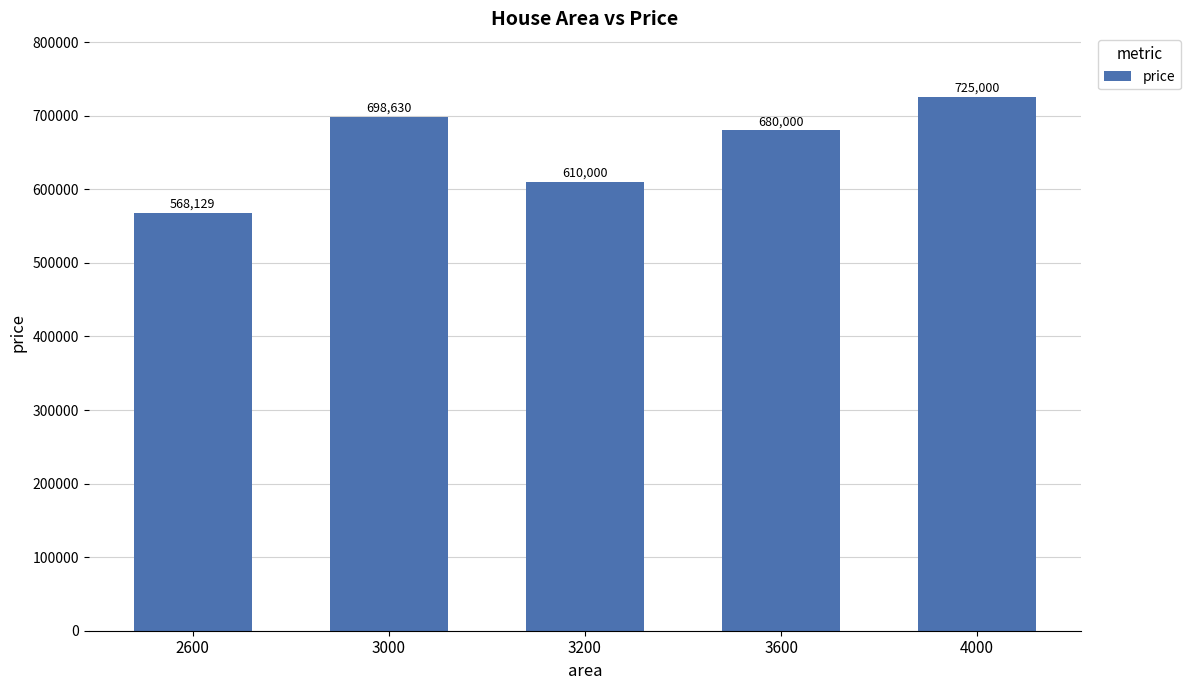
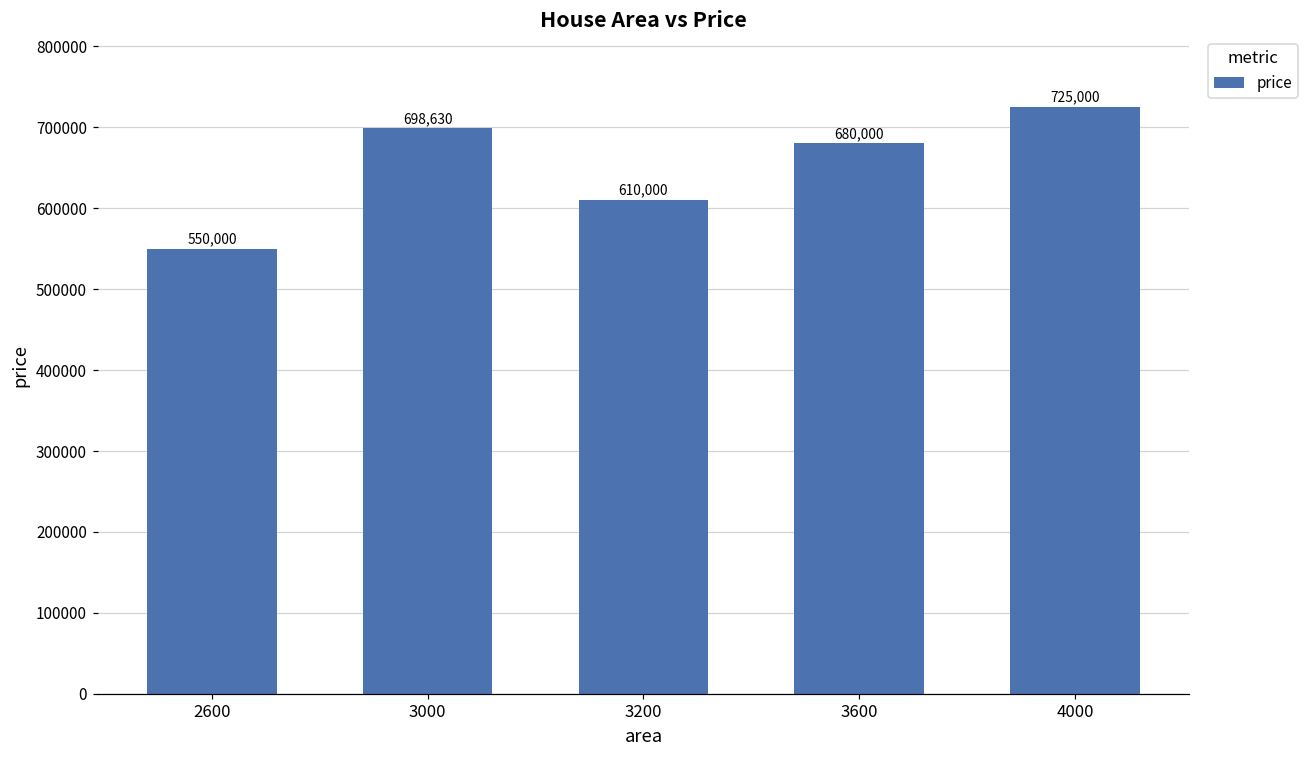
  {
-   "2600": "568,129",
+   "2600": "550,000",
    "3000": "698,630",
    "3200": "610,000",
    "3600": "680,000",
    "4000": "725,000"
  }
